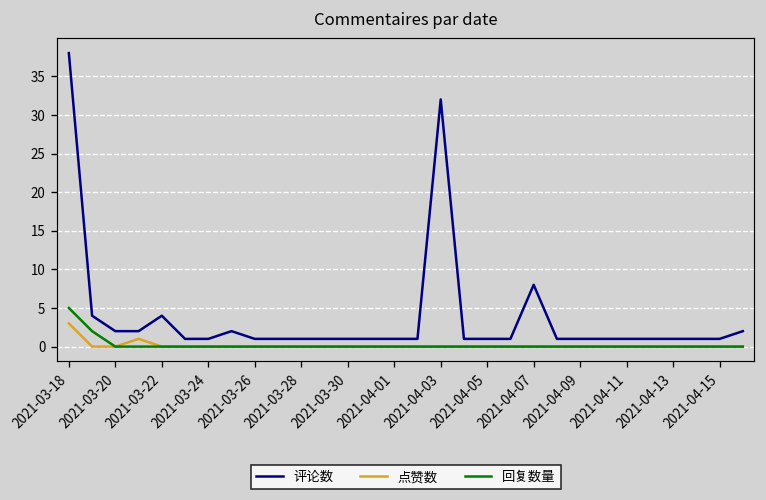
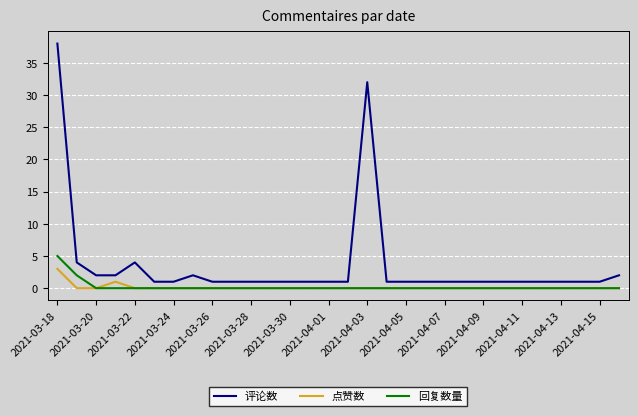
  {
    "评论数": {
      "2021-03-18": 38,
      "2021-03-20": 2,
      "2021-03-22": 4,
      "2021-03-24": 1,
      "2021-03-26": 1,
      "2021-03-28": 1,
      "2021-03-30": 1,
      "2021-04-01": 1,
      "2021-04-03": 32,
      "2021-04-05": 1,
-     "2021-04-07": 8,
+     "2021-04-07": 1,
      "2021-04-09": 1,
      "2021-04-11": 1,
      "2021-04-13": 1,
      "2021-04-15": 1
    },
    "点赞数": {
      "2021-03-18": 3
    },
    "回复数量": {
      "2021-03-18": 5
    }
  }
